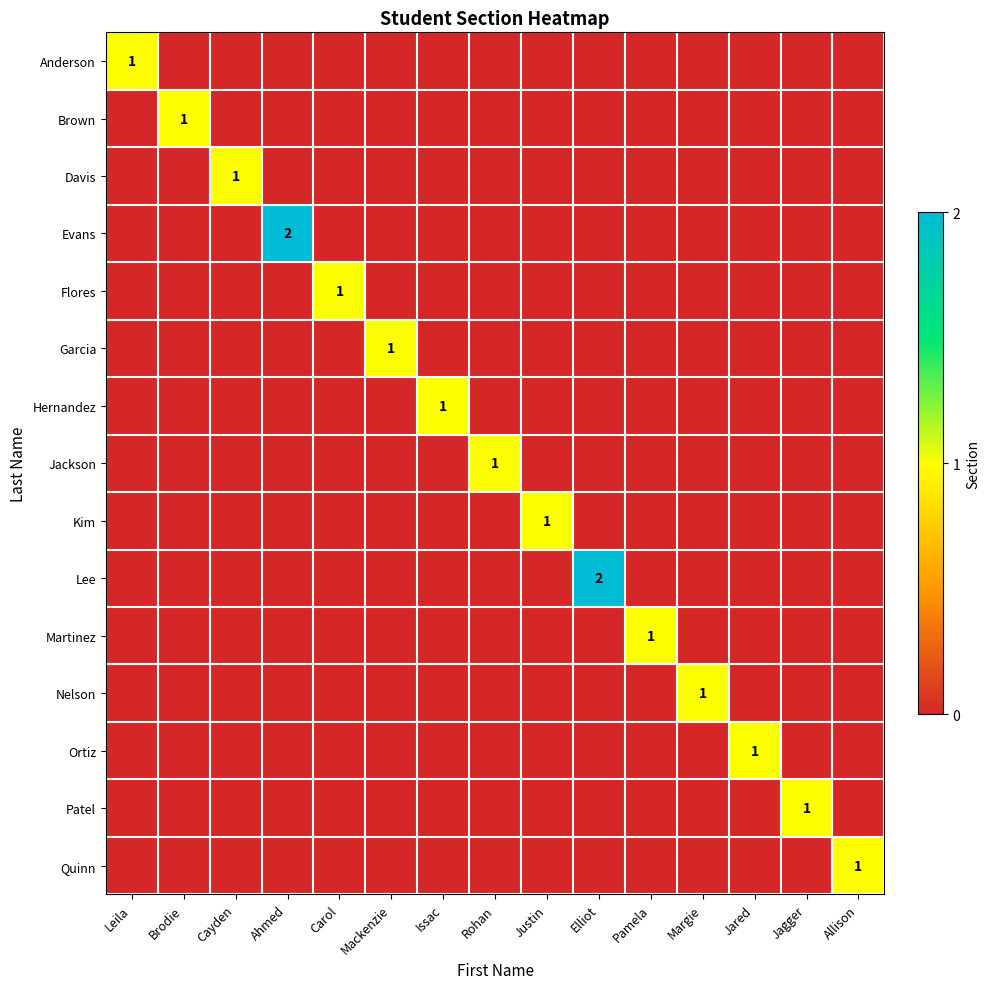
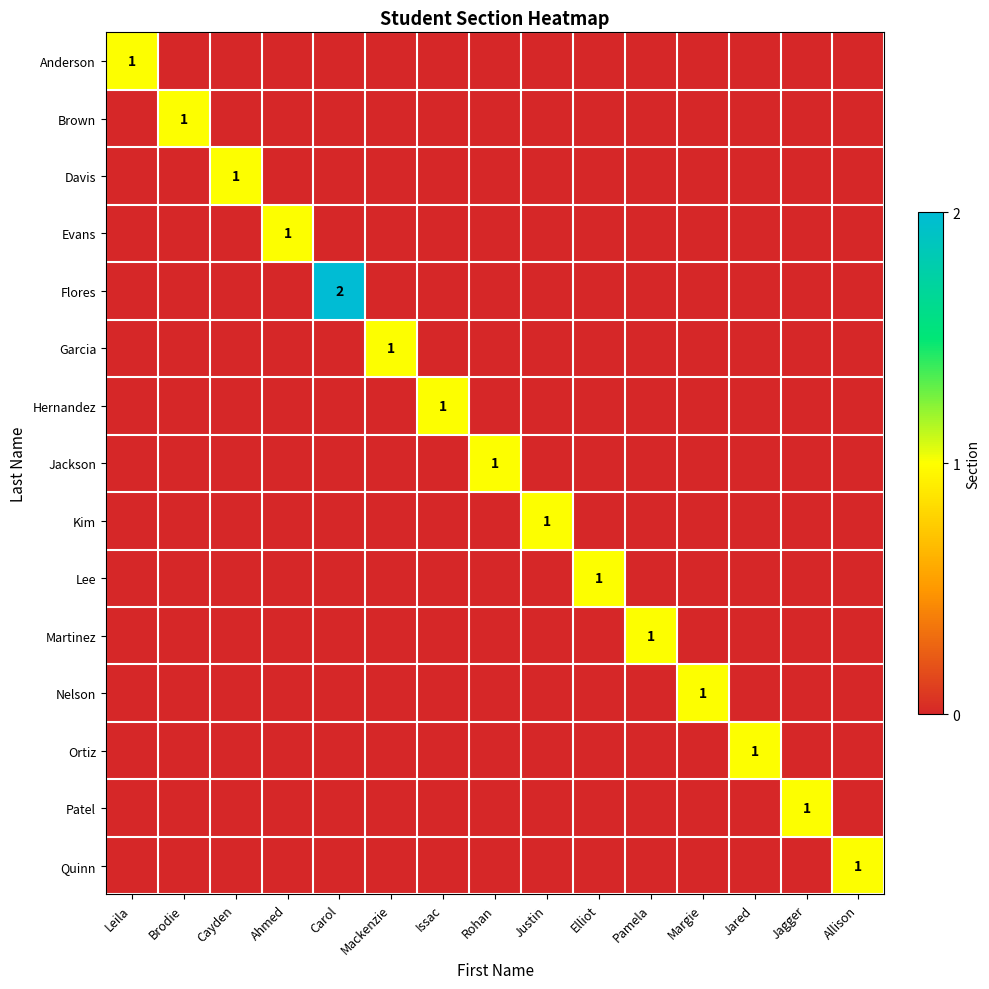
  {
    "Anderson": {
      "Leila": 1
    },
    "Brown": {
      "Brodie": 1
    },
    "Davis": {
      "Cayden": 1
    },
    "Evans": {
-     "Ahmed": 2
+     "Ahmed": 1
    },
    "Flores": {
-     "Carol": 1
+     "Carol": 2
    },
    "Garcia": {
      "Mackenzie": 1
    },
    "Hernandez": {
      "Issac": 1
    },
    "Jackson": {
      "Rohan": 1
    },
    "Kim": {
      "Justin": 1
    },
    "Lee": {
-     "Elliot": 2
+     "Elliot": 1
    },
    "Martinez": {
      "Pamela": 1
    },
    "Nelson": {
      "Margie": 1
    },
    "Ortiz": {
      "Jared": 1
    },
    "Patel": {
      "Jagger": 1
    },
    "Quinn": {
      "Allison": 1
    }
  }
